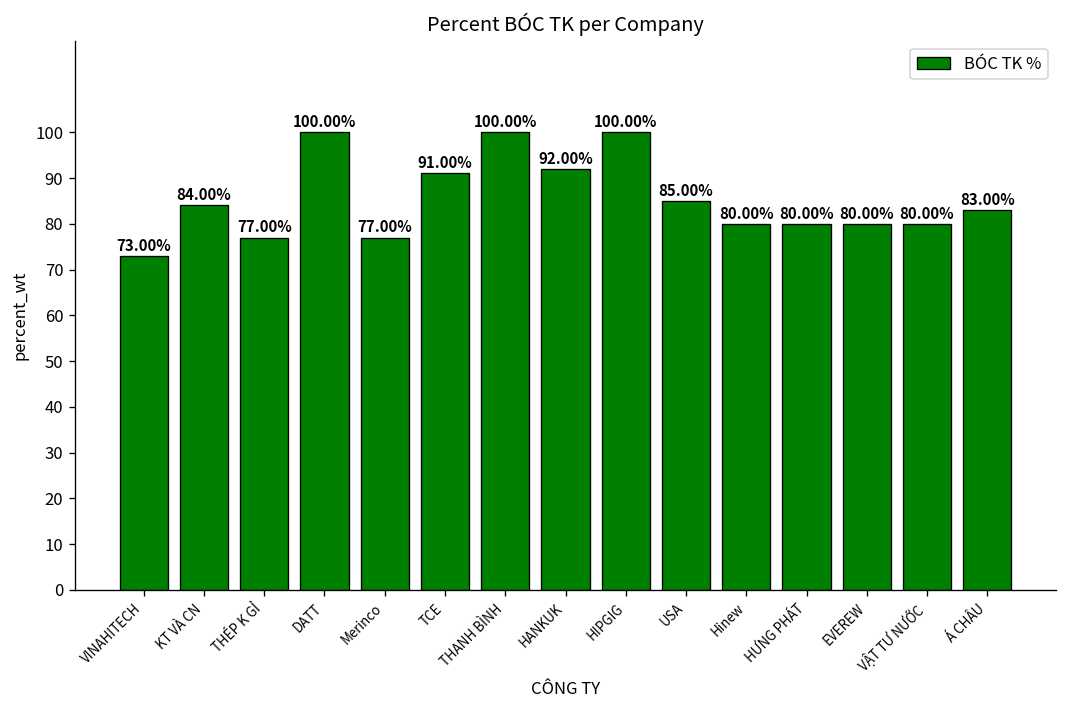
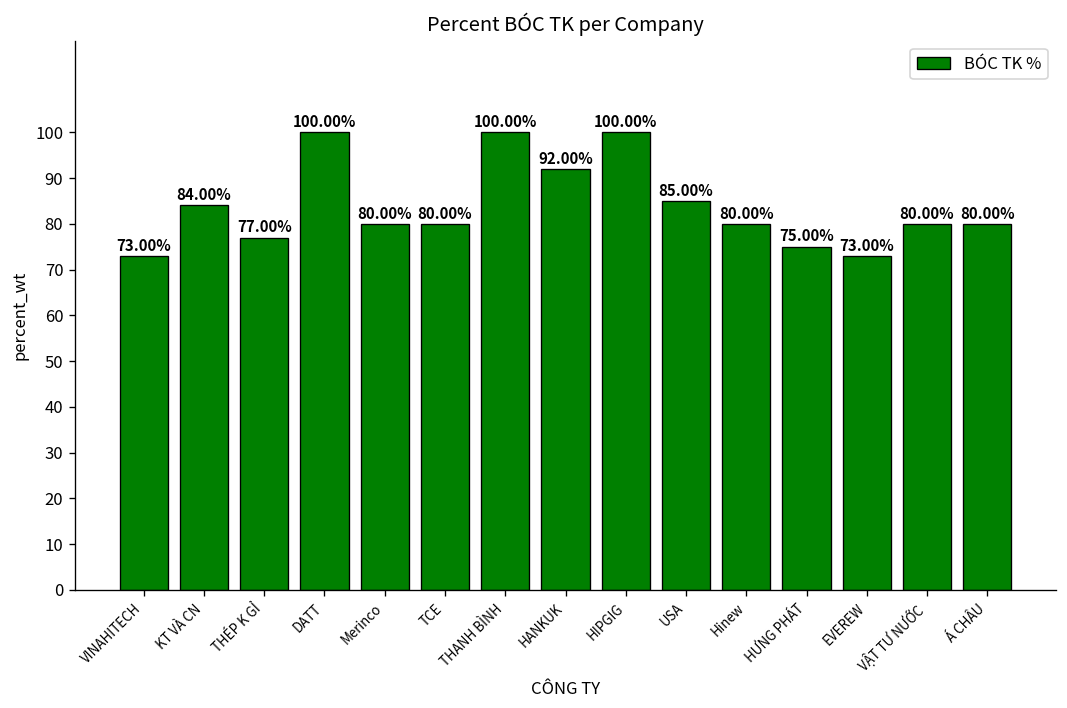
  {
    "VINAHITECH": "73.00%",
    "KT VÀ CN": "84.00%",
    "THÉP K GỈ": "77.00%",
    "DATT": "100.00%",
-   "Merinco": "77.00%",
-   "TCE": "91.00%",
+   "Merinco": "80.00%",
+   "TCE": "80.00%",
    "THANH BÌNH": "100.00%",
    "HANKUK": "92.00%",
    "HIPGIG": "100.00%",
    "USA": "85.00%",
    "Hinew": "80.00%",
-   "HƯNG PHÁT": "80.00%",
-   "EVEREW": "80.00%",
+   "HƯNG PHÁT": "75.00%",
+   "EVEREW": "73.00%",
    "VẬT TƯ NƯỚC": "80.00%",
-   "Á CHÂU": "83.00%"
+   "Á CHÂU": "80.00%"
  }
